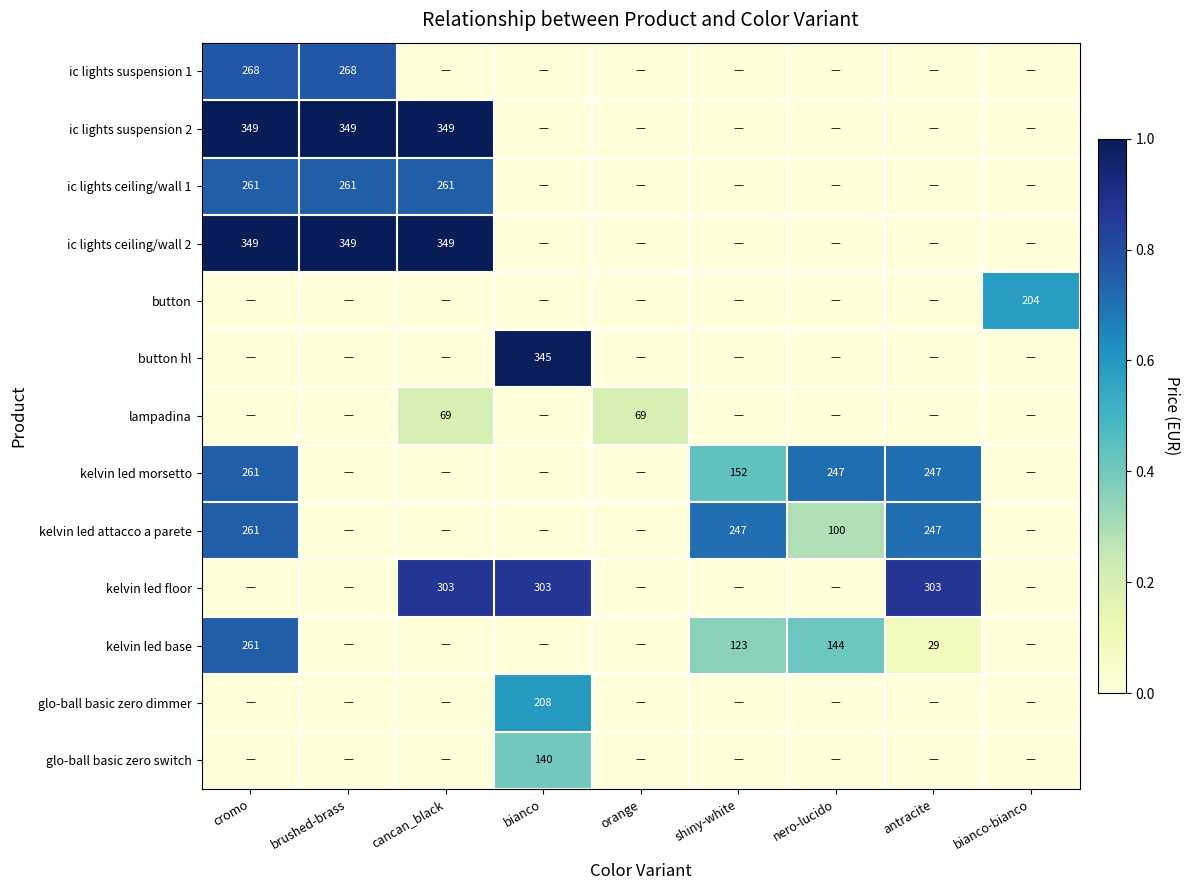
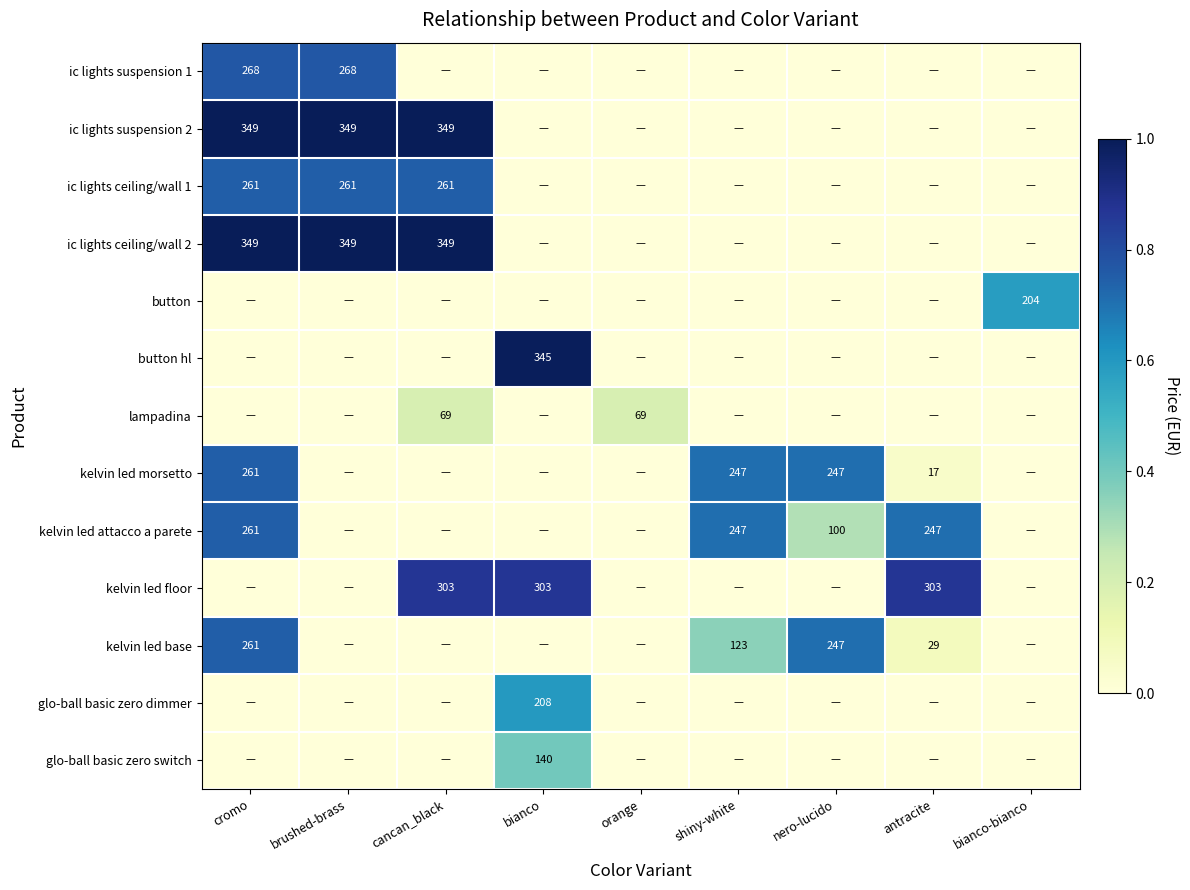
  {
    "ic lights suspension 1": {
      "cromo": 268,
      "brushed-brass": 268
    },
    "ic lights suspension 2": {
      "cromo": 349,
      "brushed-brass": 349,
      "cancan_black": 349
    },
    "ic lights ceiling/wall 1": {
      "cromo": 261,
      "brushed-brass": 261,
      "cancan_black": 261
    },
    "ic lights ceiling/wall 2": {
      "cromo": 349,
      "brushed-brass": 349,
      "cancan_black": 349
    },
    "button": {
      "bianco-bianco": 204
    },
    "button hl": {
      "bianco": 345
    },
    "lampadina": {
      "cancan_black": 69,
      "orange": 69
    },
    "kelvin led morsetto": {
      "cromo": 261,
-     "shiny-white": 152,
+     "shiny-white": 247,
      "nero-lucido": 247,
-     "antracite": 247
+     "antracite": 17
    },
    "kelvin led attacco a parete": {
      "cromo": 261,
      "shiny-white": 247,
      "nero-lucido": 100,
      "antracite": 247
    },
    "kelvin led floor": {
      "cancan_black": 303,
      "bianco": 303,
      "antracite": 303
    },
    "kelvin led base": {
      "cromo": 261,
      "shiny-white": 123,
-     "nero-lucido": 144,
+     "nero-lucido": 247,
      "antracite": 29
    },
    "glo-ball basic zero dimmer": {
      "bianco": 208
    },
    "glo-ball basic zero switch": {
      "bianco": 140
    }
  }
